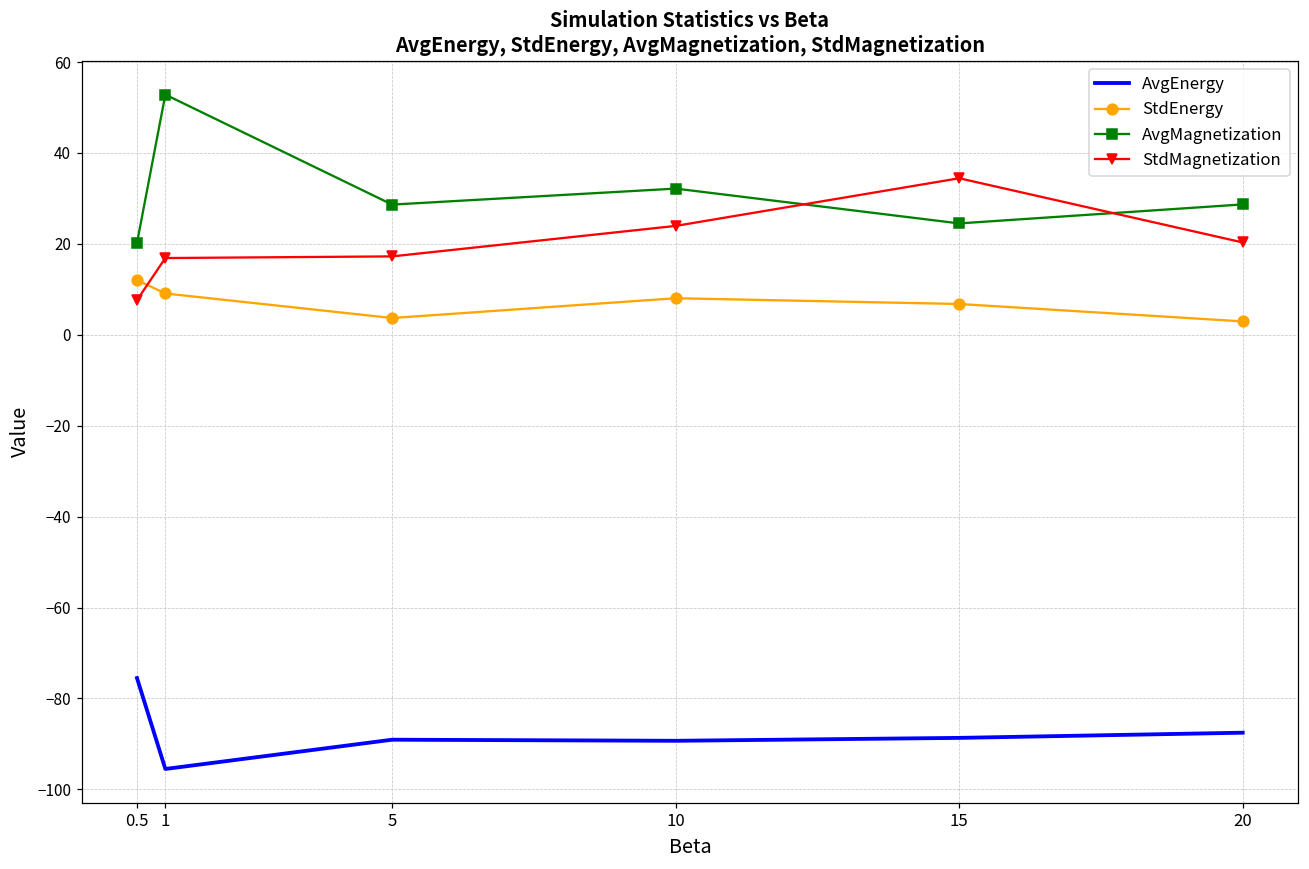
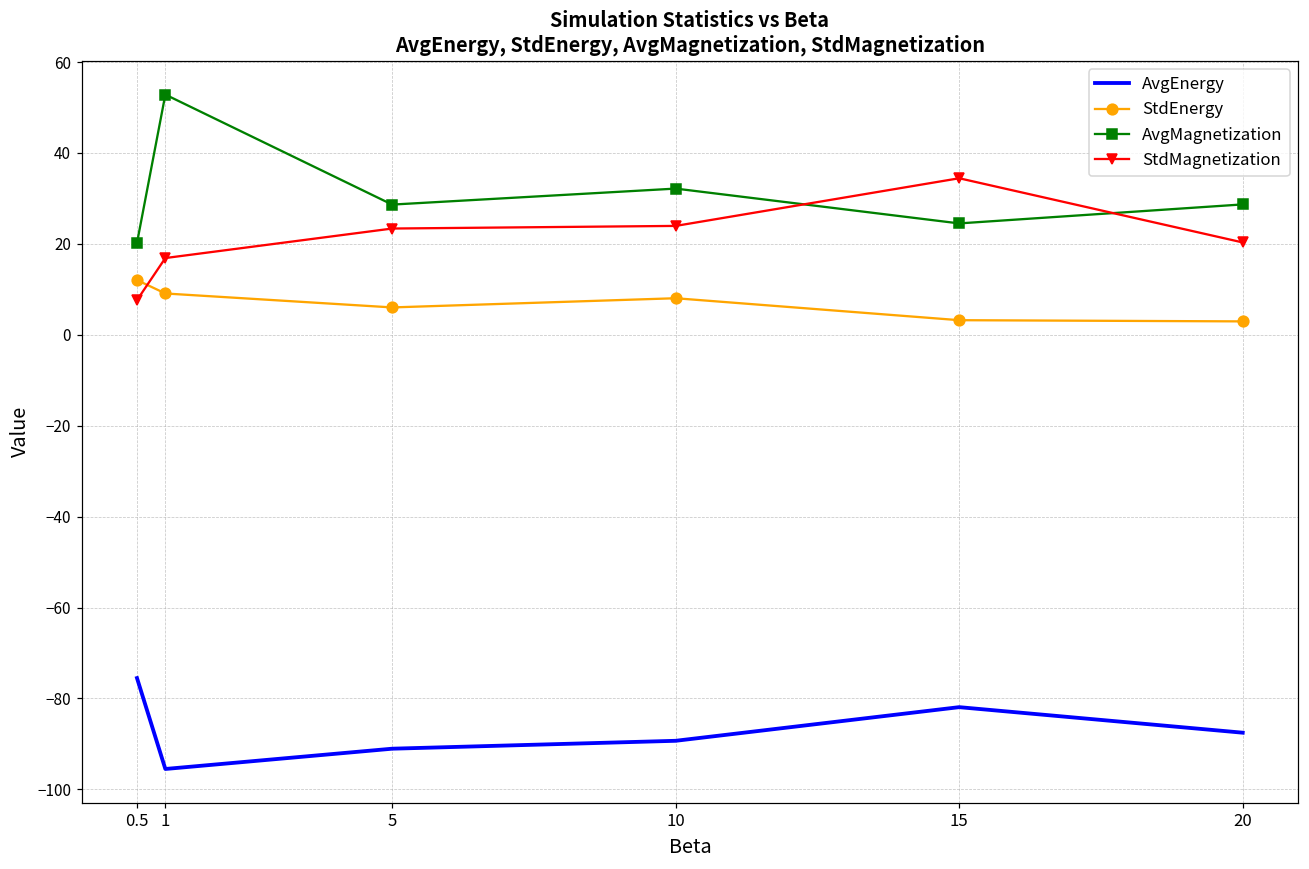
  {
    "AvgEnergy": {
      "0.5": -76,
      "1": -96,
-     "5": -89,
+     "5": -91,
      "10": -89,
-     "15": -89,
+     "15": -82,
      "20": -88
    },
    "StdEnergy": {
      "0.5": 12,
      "1": 9,
-     "5": 4,
+     "5": 6,
      "10": 8,
-     "15": 7,
+     "15": 3,
      "20": 3
    },
    "AvgMagnetization": {
      "0.5": 20,
      "1": 53,
      "5": 29,
      "10": 32,
      "15": 25,
      "20": 29
    },
    "StdMagnetization": {
      "0.5": 8,
      "1": 17,
-     "5": 17,
+     "5": 23,
      "10": 24,
      "15": 34,
      "20": 20
    }
  }
